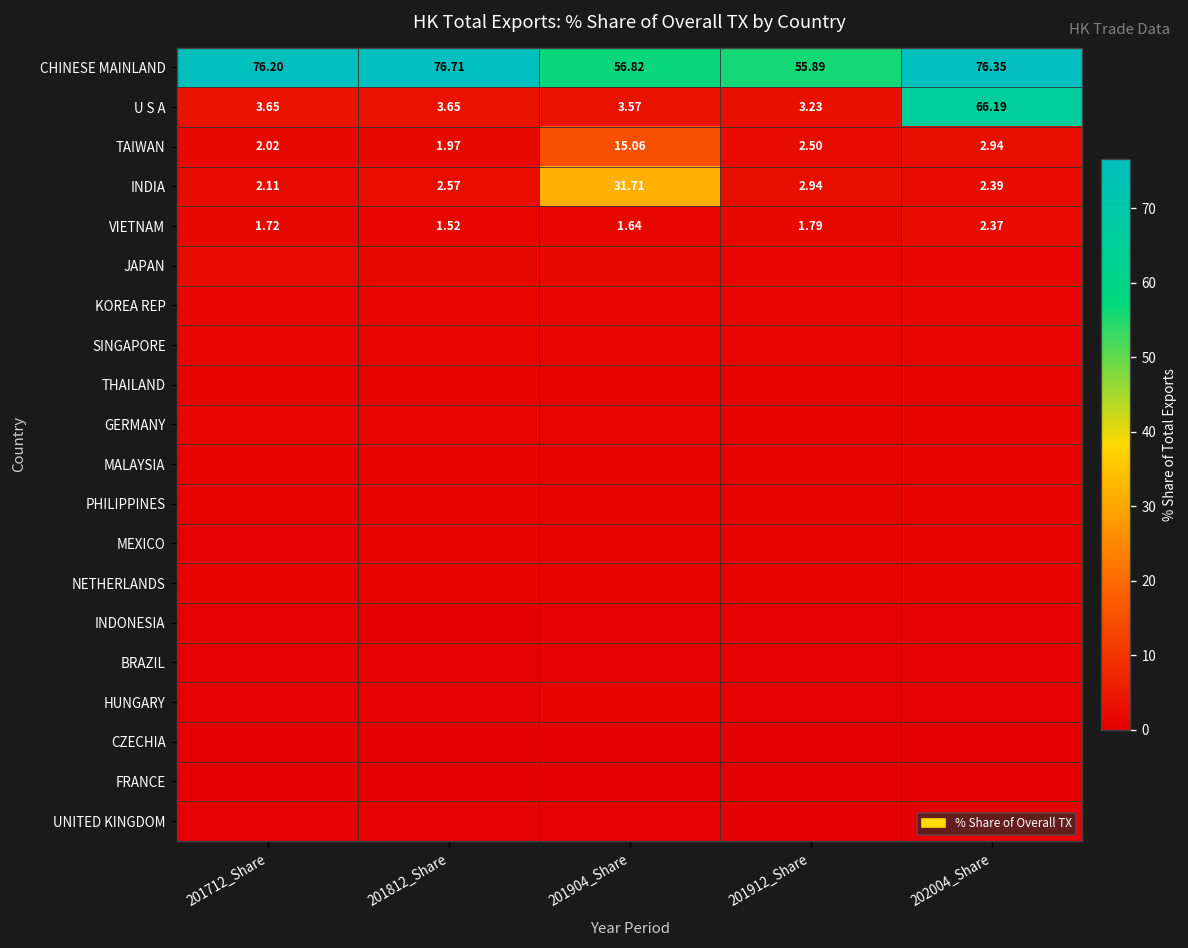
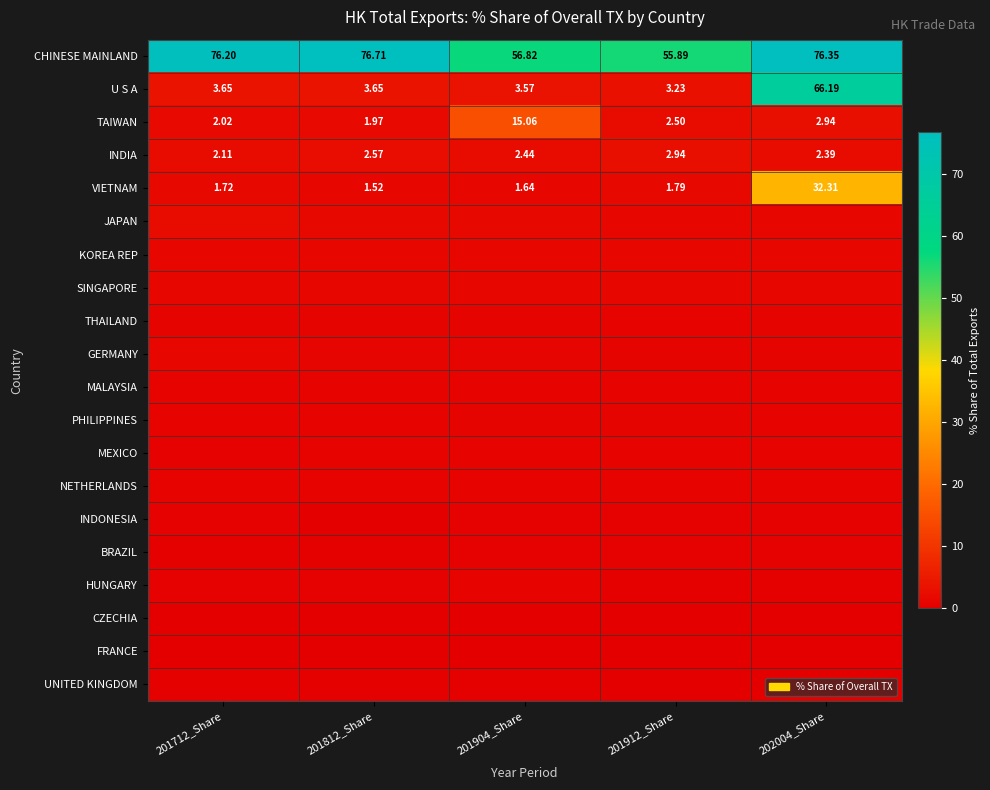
  {
    "CHINESE MAINLAND": {
      "201712_Share": 76.20,
      "201812_Share": 76.71,
      "201904_Share": 56.82,
      "201912_Share": 55.89,
      "202004_Share": 76.35
    },
    "U S A": {
      "201712_Share": 3.65,
      "201812_Share": 3.65,
      "201904_Share": 3.57,
      "201912_Share": 3.23,
      "202004_Share": 66.19
    },
    "TAIWAN": {
      "201712_Share": 2.02,
      "201812_Share": 1.97,
      "201904_Share": 15.06,
      "201912_Share": 2.50,
      "202004_Share": 2.94
    },
    "INDIA": {
      "201712_Share": 2.11,
      "201812_Share": 2.57,
-     "201904_Share": 31.71,
+     "201904_Share": 2.44,
      "201912_Share": 2.94,
      "202004_Share": 2.39
    },
    "VIETNAM": {
      "201712_Share": 1.72,
      "201812_Share": 1.52,
      "201904_Share": 1.64,
      "201912_Share": 1.79,
-     "202004_Share": 2.37
+     "202004_Share": 32.31
    }
  }
